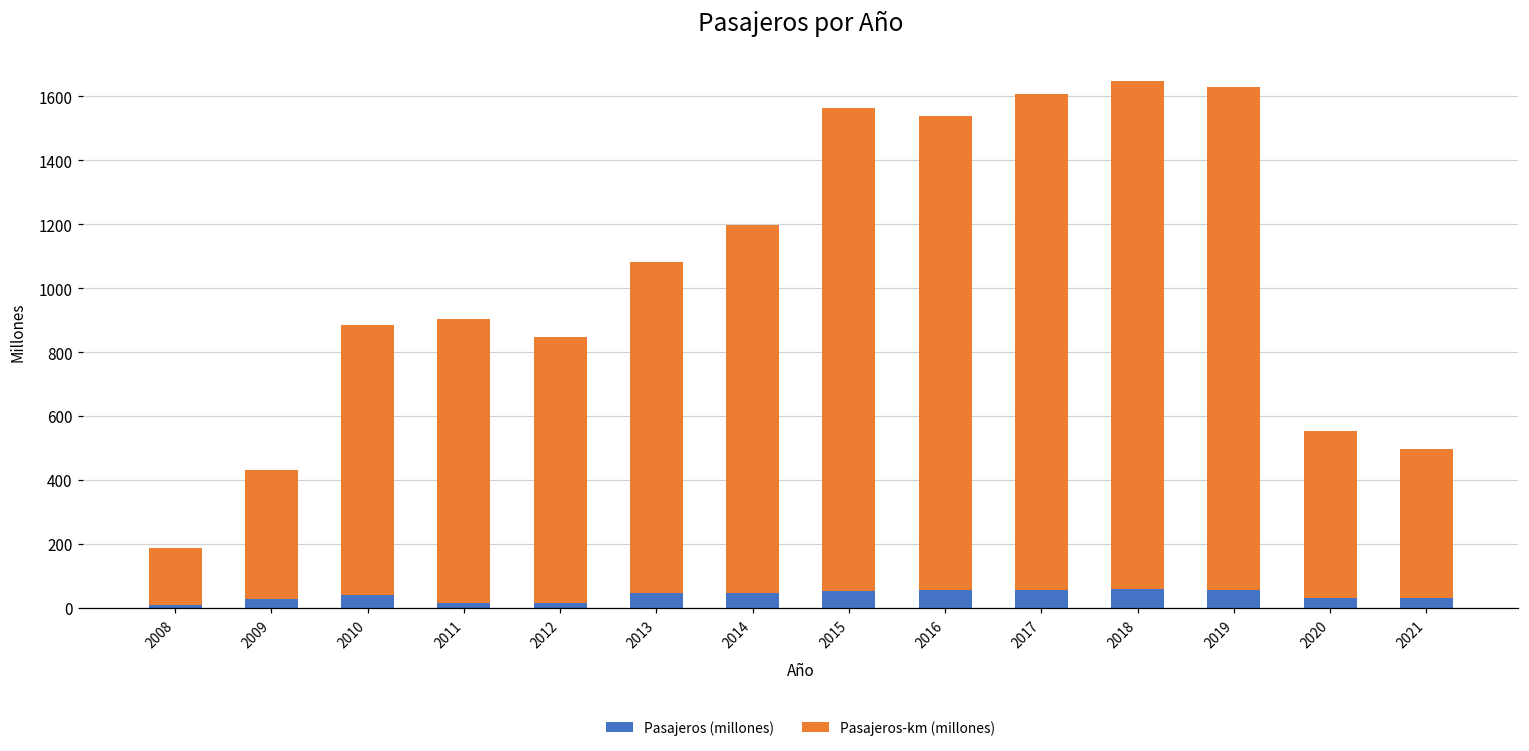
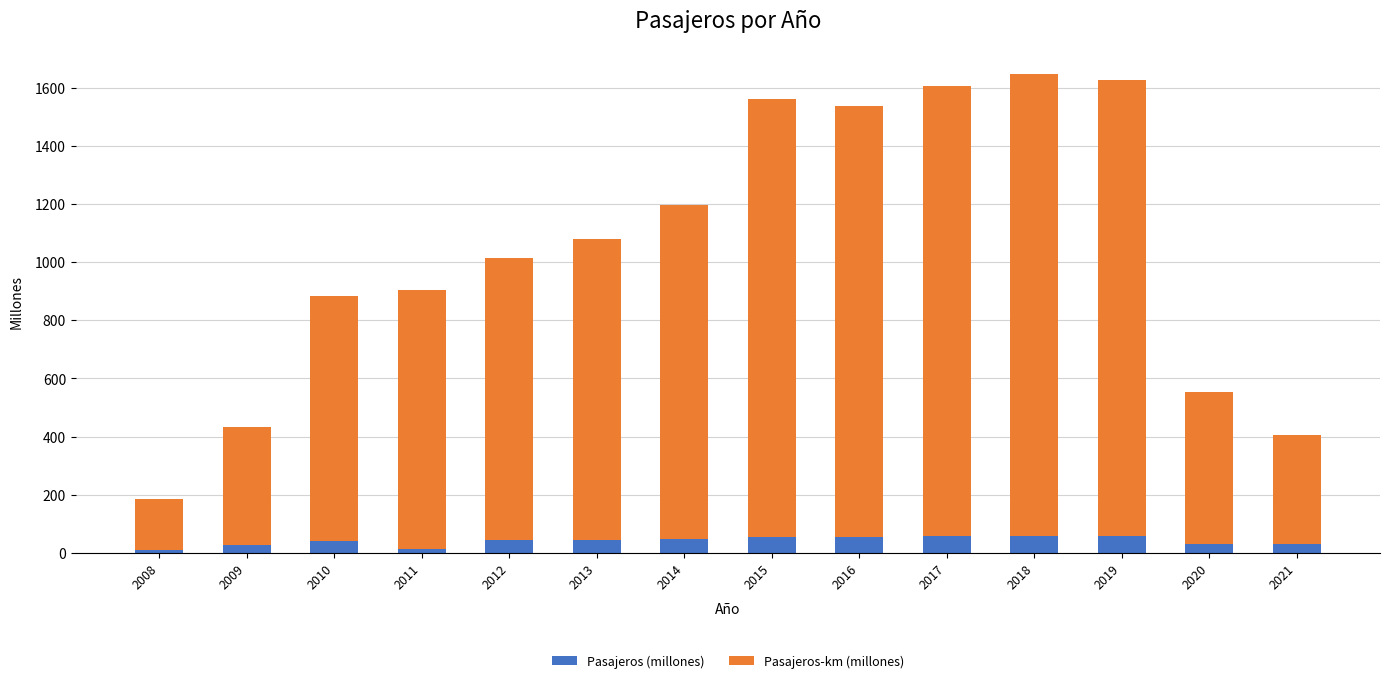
  {
    "Pasajeros (millones)": {
      "2008": 10,
      "2009": 30,
      "2010": 40,
      "2011": 10,
-     "2012": 20,
+     "2012": 40,
      "2013": 50,
      "2014": 50,
      "2015": 50,
      "2016": 60,
      "2017": 60,
      "2018": 60,
      "2019": 60,
      "2020": 30,
      "2021": 30
    },
    "Pasajeros-km (millones)": {
      "2008": 180,
      "2009": 400,
      "2010": 840,
      "2011": 890,
-     "2012": 830,
+     "2012": 970,
      "2013": 1040,
      "2014": 1150,
      "2015": 1510,
      "2016": 1480,
      "2017": 1550,
      "2018": 1590,
      "2019": 1570,
      "2020": 520,
-     "2021": 470
+     "2021": 380
    }
  }
